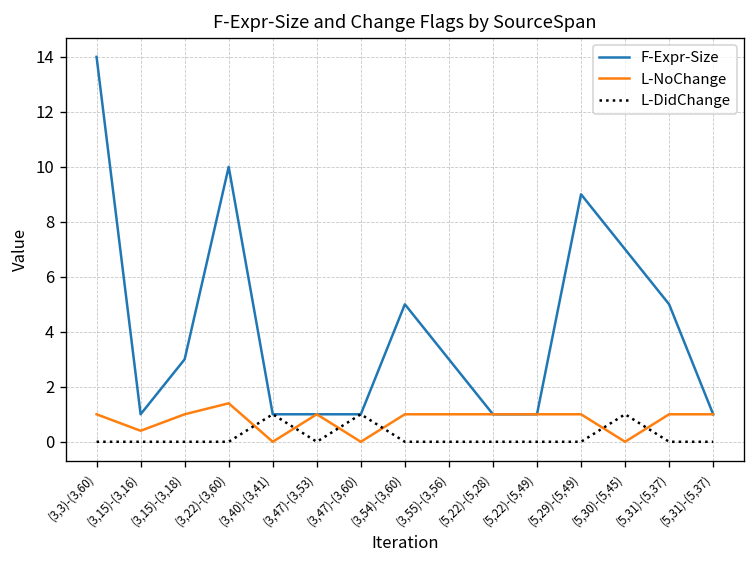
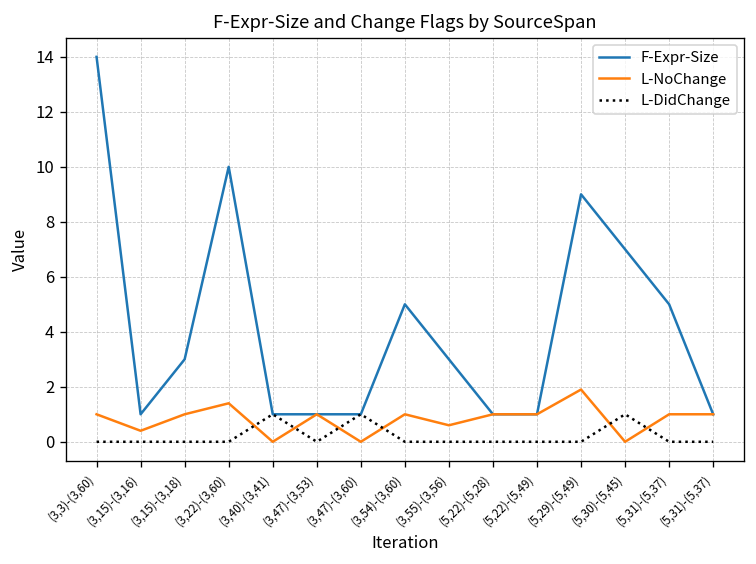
  {
    "F-Expr-Size": {
      "(3,3)-(3,60)": 14.0,
      "(3,15)-(3,16)": 1.0,
      "(3,15)-(3,18)": 3.0,
      "(3,22)-(3,60)": 10.0,
      "(3,54)-(3,60)": 5.0,
      "(3,55)-(3,56)": 3.0,
      "(5,29)-(5,49)": 9.0,
      "(5,30)-(5,45)": 7.0
    },
    "L-NoChange": {
      "(3,3)-(3,60)": 1.0,
      "(3,15)-(3,16)": 0.4,
      "(3,15)-(3,18)": 1.0,
      "(3,22)-(3,60)": 1.4,
      "(3,40)-(3,41)": 0.0,
      "(3,47)-(3,60)": 0.0,
      "(3,54)-(3,60)": 1.0,
-     "(3,55)-(3,56)": 1.0,
-     "(5,29)-(5,49)": 1.0,
+     "(3,55)-(3,56)": 0.6,
+     "(5,29)-(5,49)": 1.9,
      "(5,30)-(5,45)": 0.0
    },
    "L-DidChange": {
      "(3,3)-(3,60)": 0.0,
      "(3,15)-(3,16)": 0.0,
      "(3,15)-(3,18)": 0.0,
      "(3,22)-(3,60)": 0.0,
      "(3,47)-(3,53)": 0.0,
      "(3,54)-(3,60)": 0.0,
      "(3,55)-(3,56)": 0.0,
      "(5,22)-(5,28)": 0.0,
      "(5,22)-(5,49)": 0.0,
      "(5,29)-(5,49)": 0.0,
      "(5,30)-(5,45)": 1.0
    }
  }
